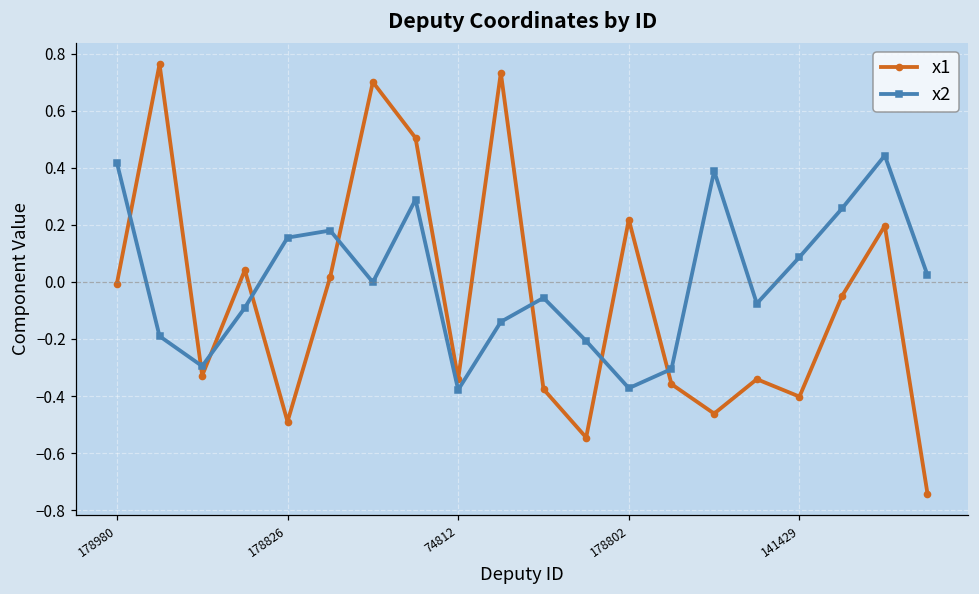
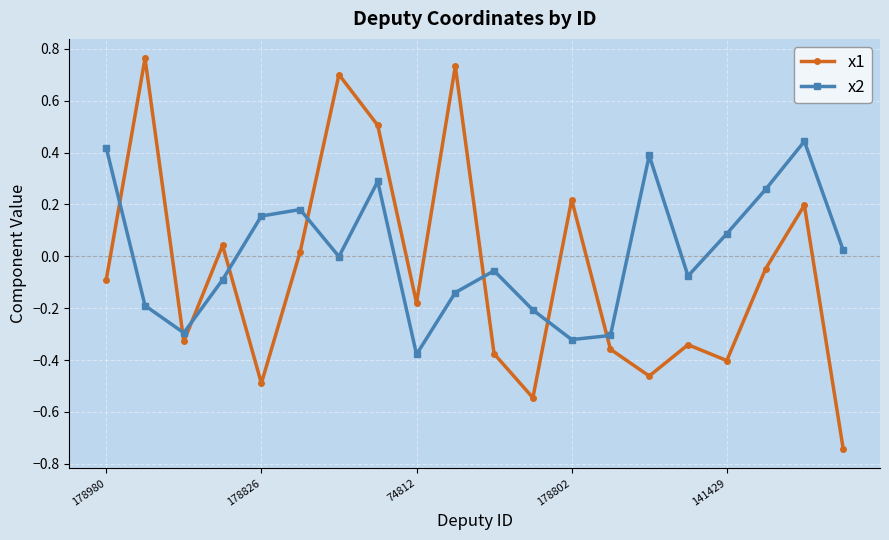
  {
    "x1": {
-     "178980": -0.01,
+     "178980": -0.09,
      "178826": -0.49,
-     "74812": -0.34,
+     "74812": -0.18,
      "178802": 0.22,
      "141429": -0.40
    },
    "x2": {
      "178980": 0.42,
      "178826": 0.16,
      "74812": -0.38,
-     "178802": -0.37,
+     "178802": -0.32,
      "141429": 0.09
    }
  }
